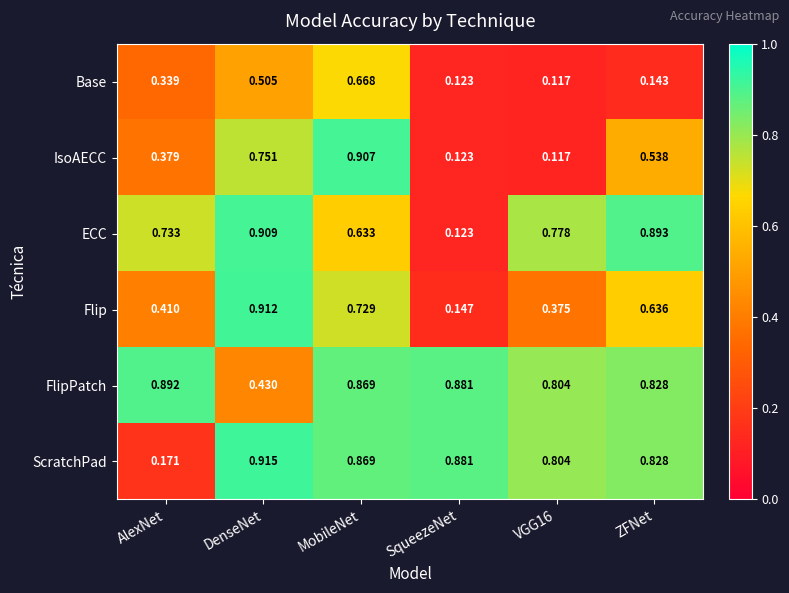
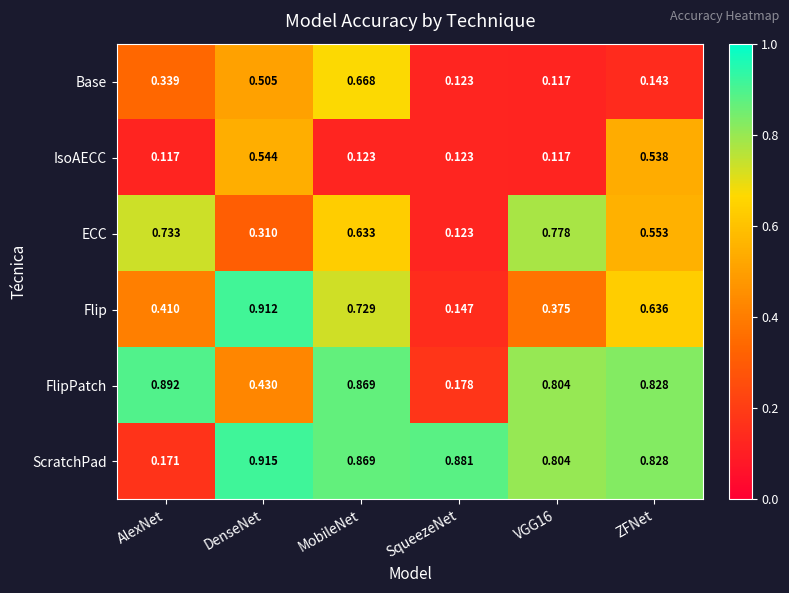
  {
    "Base": {
      "AlexNet": 0.339,
      "DenseNet": 0.505,
      "MobileNet": 0.668,
      "SqueezeNet": 0.123,
      "VGG16": 0.117,
      "ZFNet": 0.143
    },
    "IsoAECC": {
-     "AlexNet": 0.379,
-     "DenseNet": 0.751,
-     "MobileNet": 0.907,
+     "AlexNet": 0.117,
+     "DenseNet": 0.544,
+     "MobileNet": 0.123,
      "SqueezeNet": 0.123,
      "VGG16": 0.117,
      "ZFNet": 0.538
    },
    "ECC": {
      "AlexNet": 0.733,
-     "DenseNet": 0.909,
+     "DenseNet": 0.310,
      "MobileNet": 0.633,
      "SqueezeNet": 0.123,
      "VGG16": 0.778,
-     "ZFNet": 0.893
+     "ZFNet": 0.553
    },
    "Flip": {
      "AlexNet": 0.410,
      "DenseNet": 0.912,
      "MobileNet": 0.729,
      "SqueezeNet": 0.147,
      "VGG16": 0.375,
      "ZFNet": 0.636
    },
    "FlipPatch": {
      "AlexNet": 0.892,
      "DenseNet": 0.430,
      "MobileNet": 0.869,
-     "SqueezeNet": 0.881,
+     "SqueezeNet": 0.178,
      "VGG16": 0.804,
      "ZFNet": 0.828
    },
    "ScratchPad": {
      "AlexNet": 0.171,
      "DenseNet": 0.915,
      "MobileNet": 0.869,
      "SqueezeNet": 0.881,
      "VGG16": 0.804,
      "ZFNet": 0.828
    }
  }
